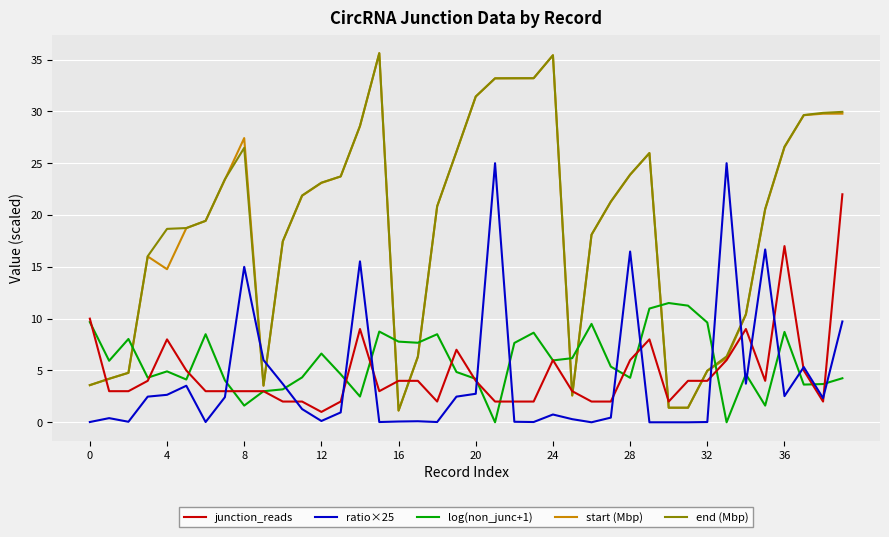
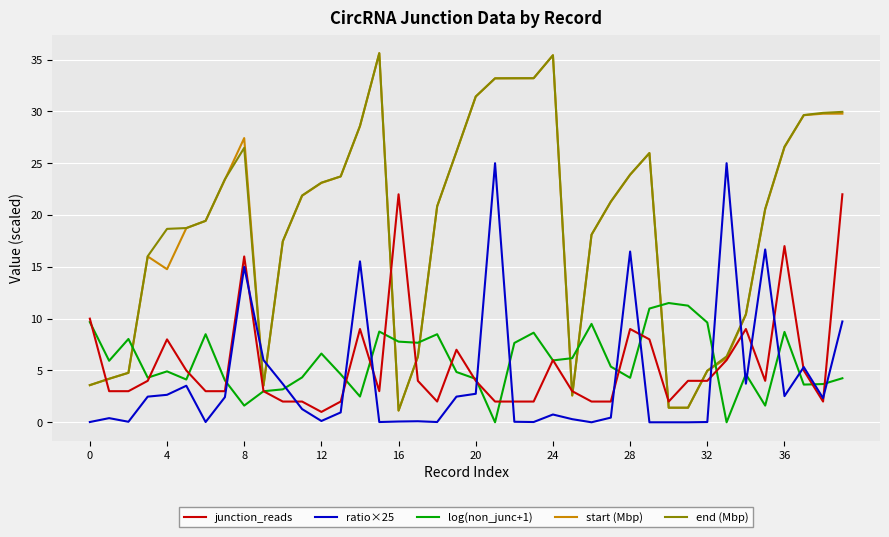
  {
    "junction_reads": {
      "0": 10,
      "4": 8,
-     "8": 3,
+     "8": 16,
      "12": 1,
-     "16": 4,
-     "28": 6,
+     "16": 22,
+     "28": 9,
      "32": 4,
      "36": 17
    },
    "ratio×25": {
      "0": 0,
      "4": 2.7,
      "8": 15,
      "12": 0,
      "16": 0,
      "20": 2.8,
      "24": 0.8,
      "28": 16.5,
      "32": 0,
      "36": 2.5
    },
    "log(non_junc+1)": {
      "0": 9.7,
      "4": 5,
      "8": 1.6,
      "12": 6.6,
      "16": 8,
      "28": 4.3,
      "32": 9.6,
      "36": 8.7
    },
    "start (Mbp)": {
      "4": 15,
      "8": 27.4
    },
    "end (Mbp)": {
      "4": 18.7,
      "8": 26.5
    }
  }
